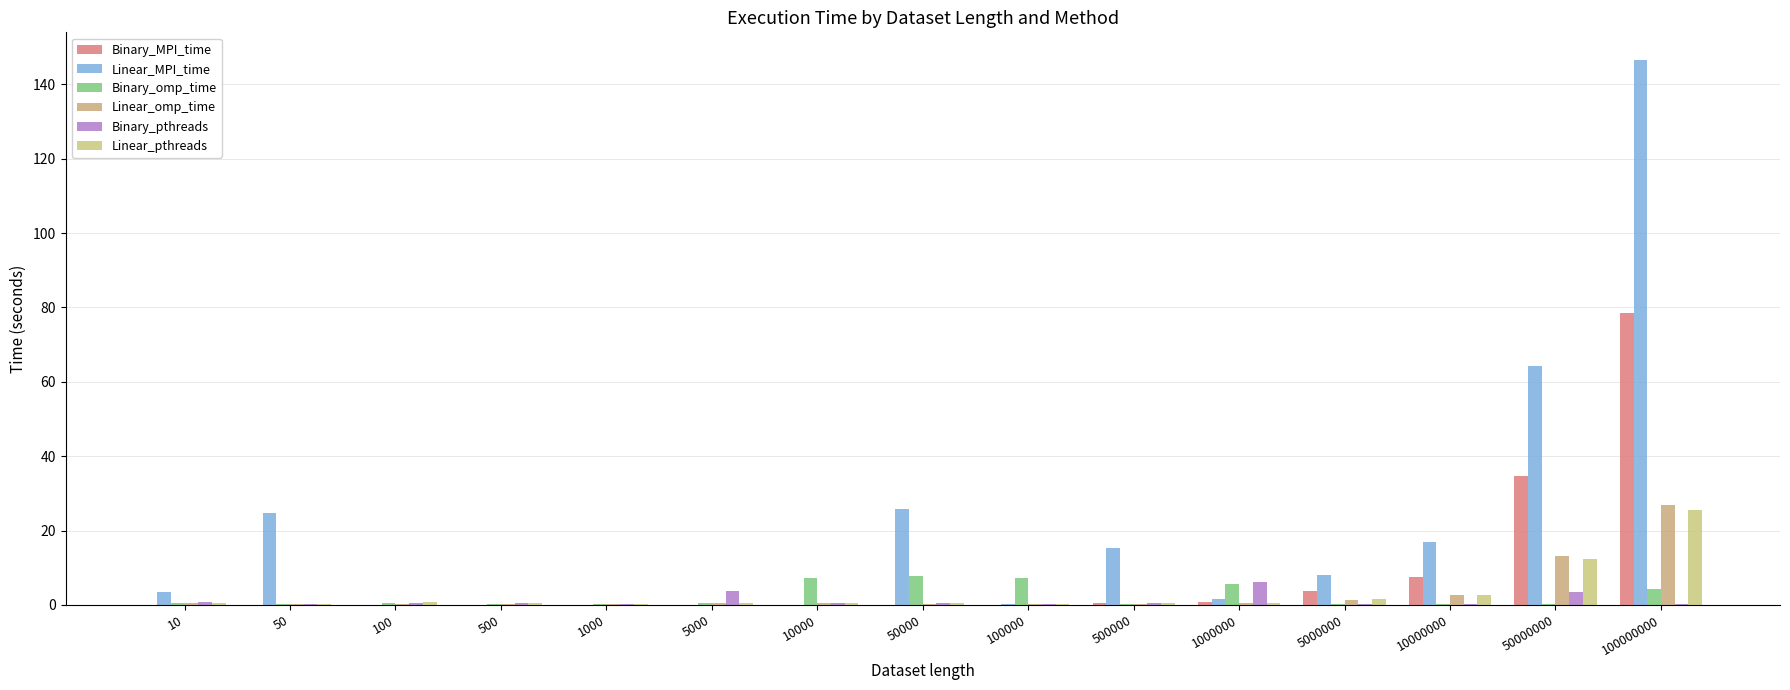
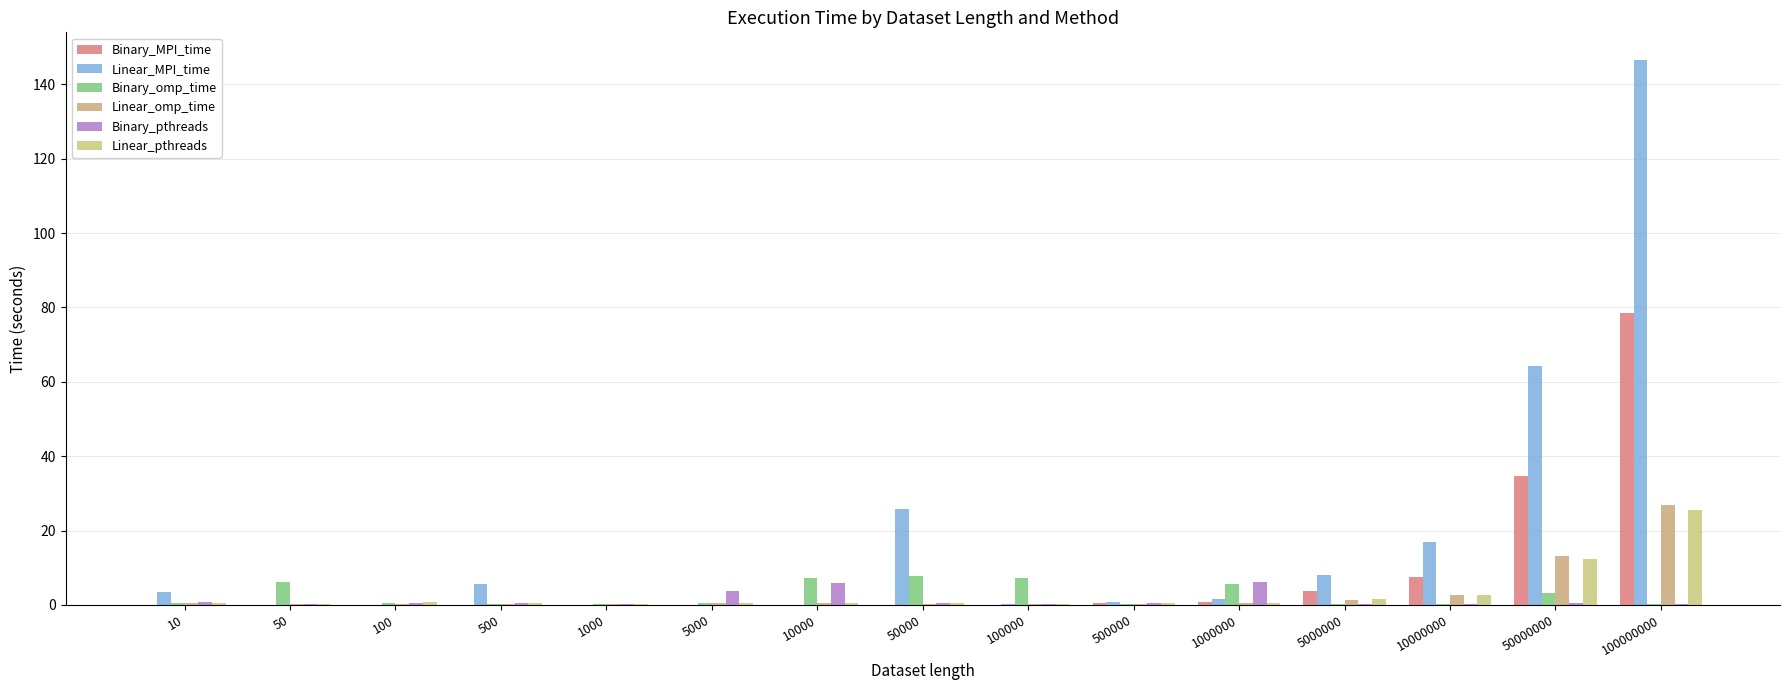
  {
    "Linear_MPI_time": {
      "10": 3,
-     "50": 25,
-     "500": 0,
+     "50": 0,
+     "500": 6,
      "50000": 26,
-     "500000": 15,
+     "500000": 1,
      "1000000": 2,
      "5000000": 8,
      "10000000": 17,
      "50000000": 64,
      "100000000": 147
    },
    "Binary_omp_time": {
-     "50": 0,
+     "50": 6,
      "10000": 7,
      "50000": 8,
      "100000": 7,
      "1000000": 6,
-     "50000000": 0,
-     "100000000": 4
+     "50000000": 3,
+     "100000000": 0
    },
    "Binary_pthreads": {
      "10": 1,
      "5000": 4,
-     "10000": 1,
+     "10000": 6,
      "1000000": 6,
-     "50000000": 4
+     "50000000": 0
    }
  }
